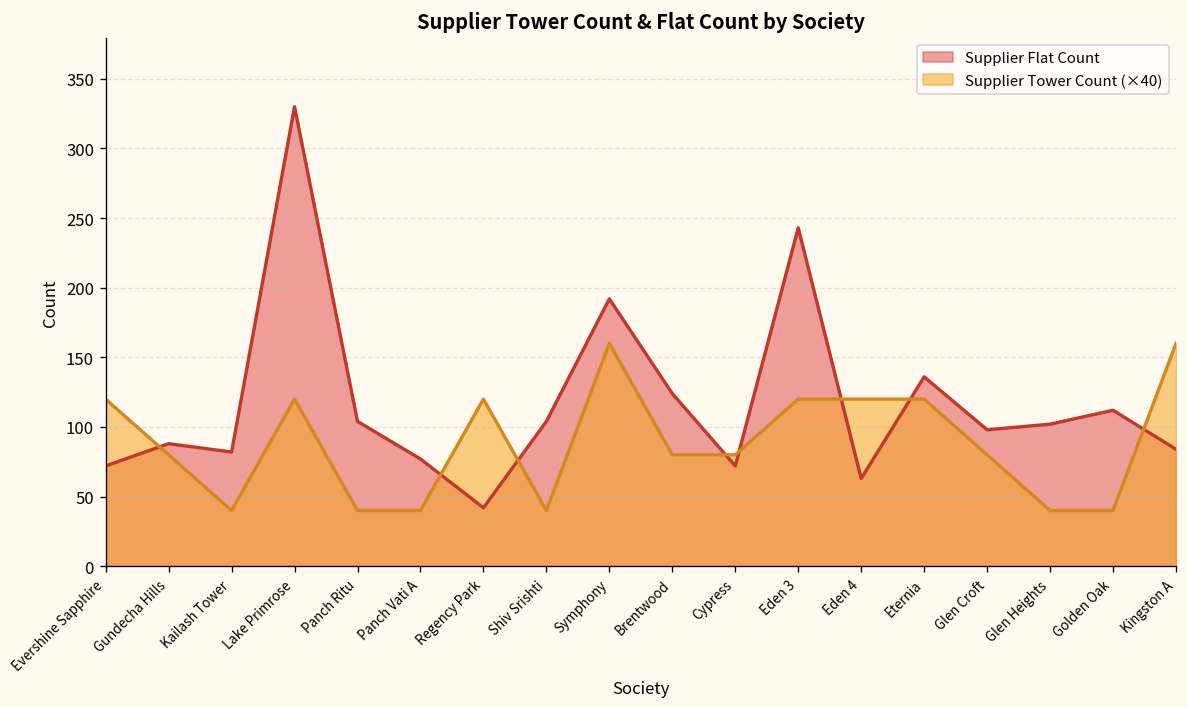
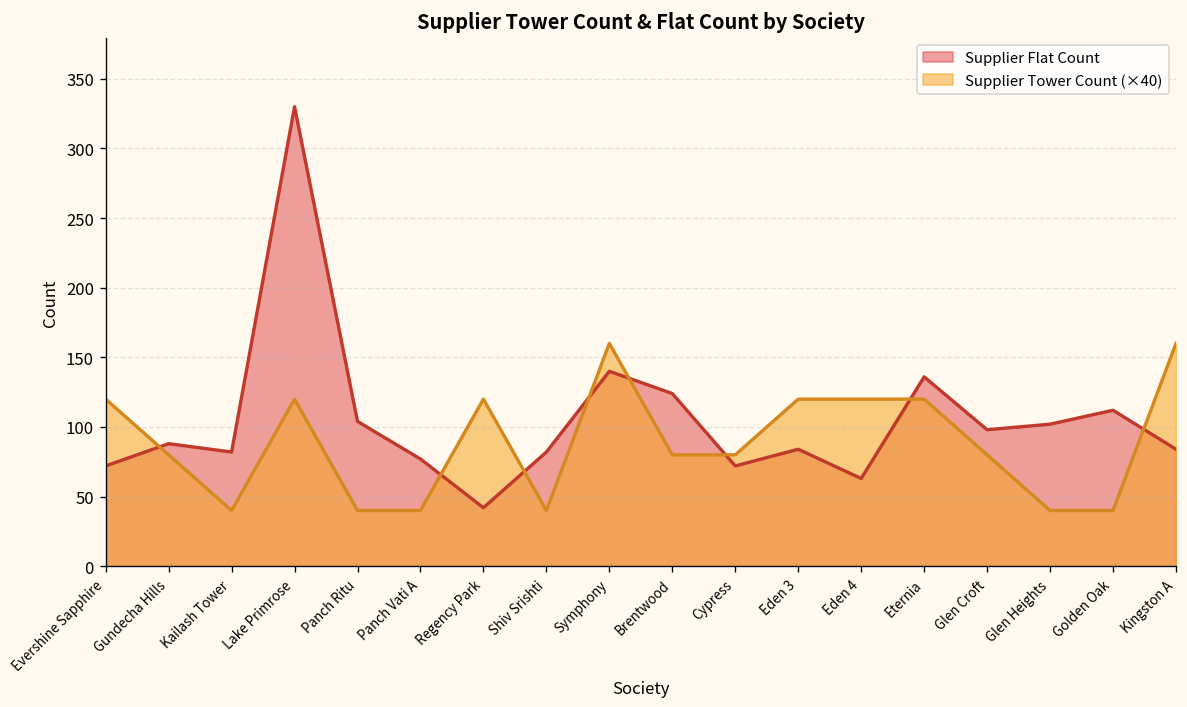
  {
    "Supplier Flat Count": {
      "Evershine Sapphire": 72,
      "Gundecha Hills": 88,
      "Kailash Tower": 82,
      "Lake Primrose": 330,
      "Panch Ritu": 104,
      "Panch Vati A": 77,
      "Regency Park": 42,
-     "Shiv Srishti": 104,
-     "Symphony": 192,
+     "Shiv Srishti": 82,
+     "Symphony": 140,
      "Brentwood": 124,
      "Cypress": 72,
-     "Eden 3": 243,
+     "Eden 3": 84,
      "Eden 4": 63,
      "Eternia": 136,
      "Glen Croft": 98,
      "Glen Heights": 102,
      "Golden Oak": 112,
      "Kingston A": 84
    },
    "Supplier Tower Count (×40)": {
      "Evershine Sapphire": 120,
      "Gundecha Hills": 80,
      "Kailash Tower": 40,
      "Lake Primrose": 120,
      "Panch Ritu": 40,
      "Panch Vati A": 40,
      "Regency Park": 120,
      "Shiv Srishti": 40,
      "Symphony": 160,
      "Brentwood": 80,
      "Cypress": 80,
      "Eden 3": 120,
      "Eden 4": 120,
      "Eternia": 120,
      "Glen Croft": 80,
      "Glen Heights": 40,
      "Golden Oak": 40,
      "Kingston A": 160
    }
  }
